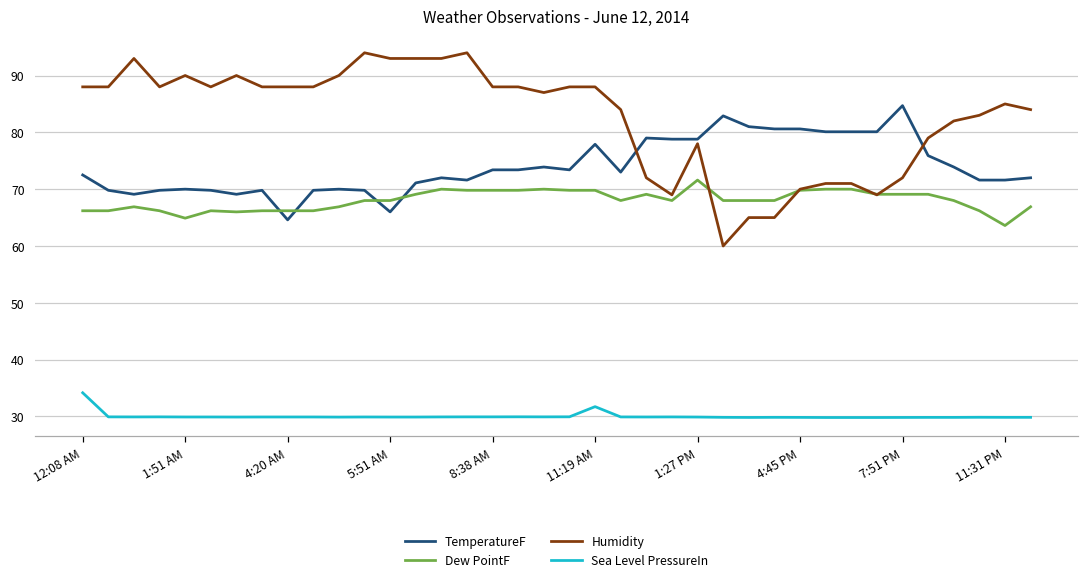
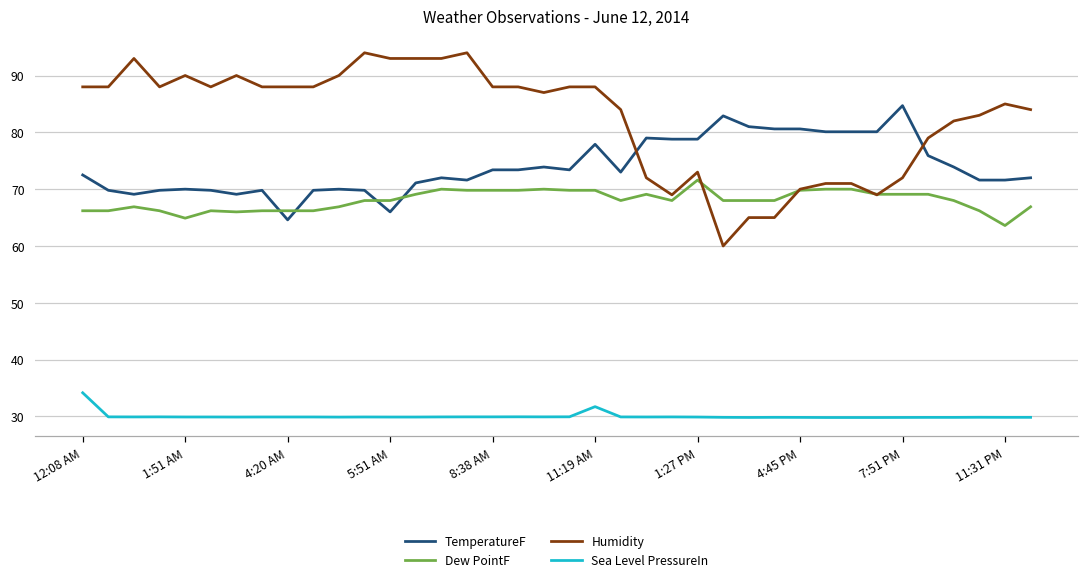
  {
    "TemperatureF": {
      "12:08 AM": 73,
      "1:51 AM": 70,
      "4:20 AM": 65,
      "5:51 AM": 66,
      "8:38 AM": 73,
      "11:19 AM": 78,
      "1:27 PM": 79,
      "4:45 PM": 81,
      "7:51 PM": 85,
      "11:31 PM": 72
    },
    "Dew PointF": {
      "12:08 AM": 66,
      "1:51 AM": 65,
      "4:20 AM": 66,
      "5:51 AM": 68,
      "8:38 AM": 70,
      "11:19 AM": 70,
      "1:27 PM": 72,
      "7:51 PM": 69,
      "11:31 PM": 64
    },
    "Humidity": {
      "12:08 AM": 88,
      "1:51 AM": 90,
      "4:20 AM": 88,
      "5:51 AM": 93,
      "8:38 AM": 88,
      "11:19 AM": 88,
-     "1:27 PM": 78,
+     "1:27 PM": 73,
      "7:51 PM": 72,
      "11:31 PM": 85
    },
    "Sea Level PressureIn": {
      "12:08 AM": 34,
      "1:51 AM": 30,
      "4:20 AM": 30,
      "5:51 AM": 30,
      "8:38 AM": 30,
      "11:19 AM": 32,
      "1:27 PM": 30,
      "4:45 PM": 30,
      "7:51 PM": 30,
      "11:31 PM": 30
    }
  }
